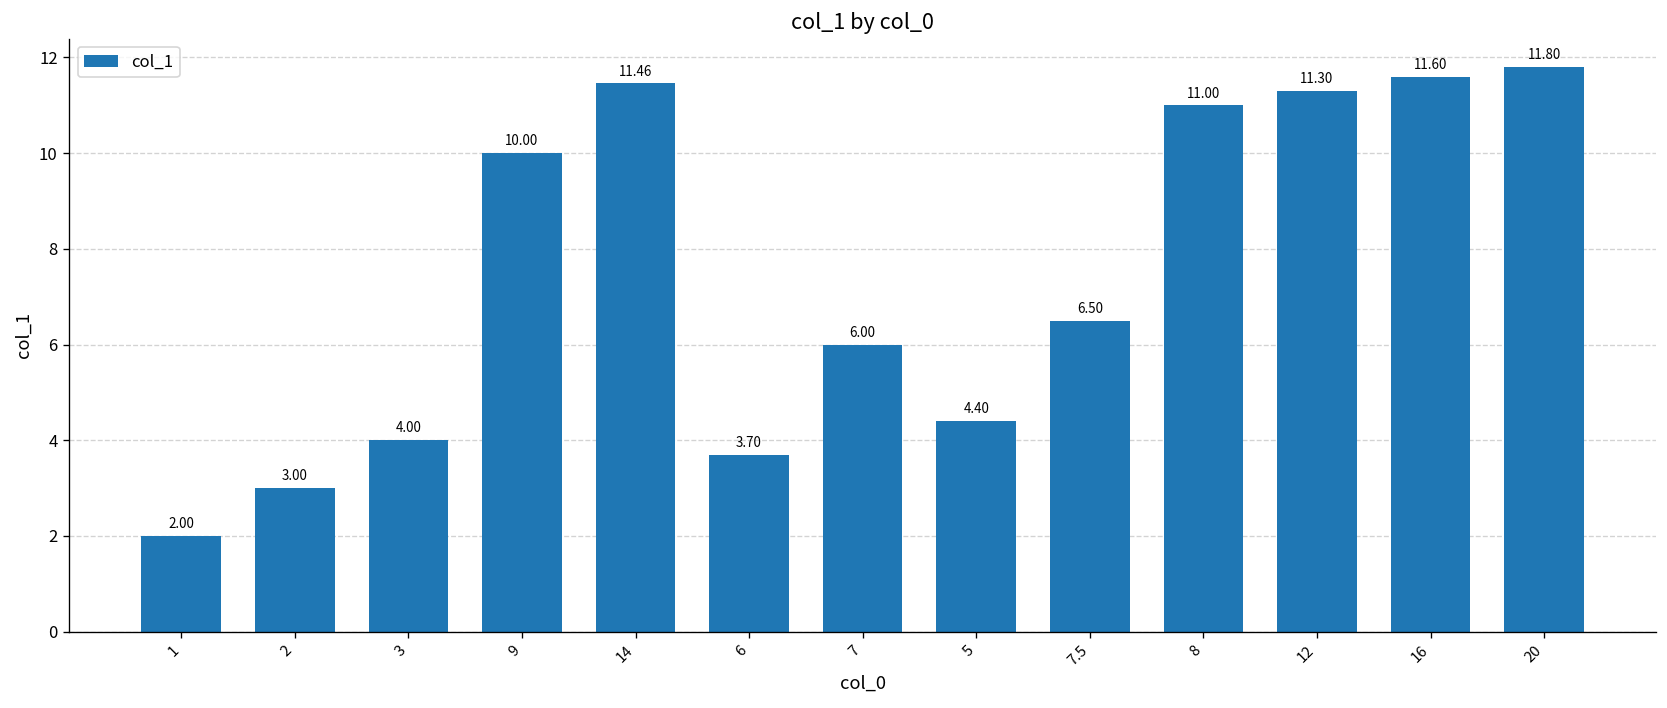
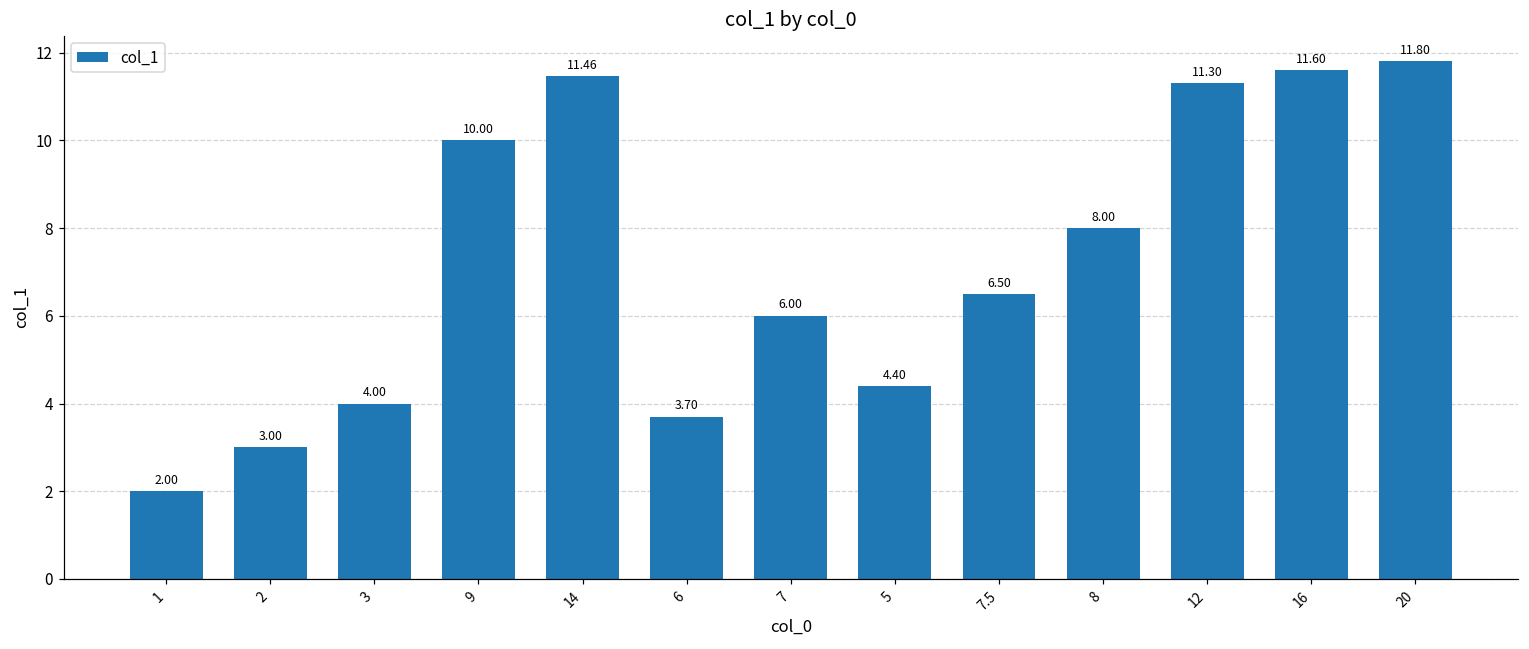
  {
    "1": 2.00,
    "2": 3.00,
    "3": 4.00,
    "9": 10.00,
    "14": 11.46,
    "6": 3.70,
    "7": 6.00,
    "5": 4.40,
    "7.5": 6.50,
-   "8": 11.00,
+   "8": 8.00,
    "12": 11.30,
    "16": 11.60,
    "20": 11.80
  }
